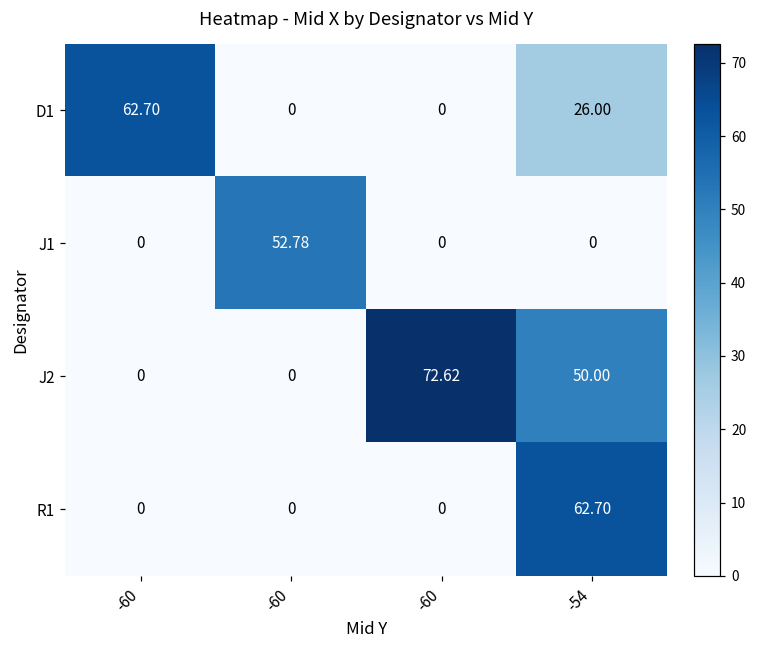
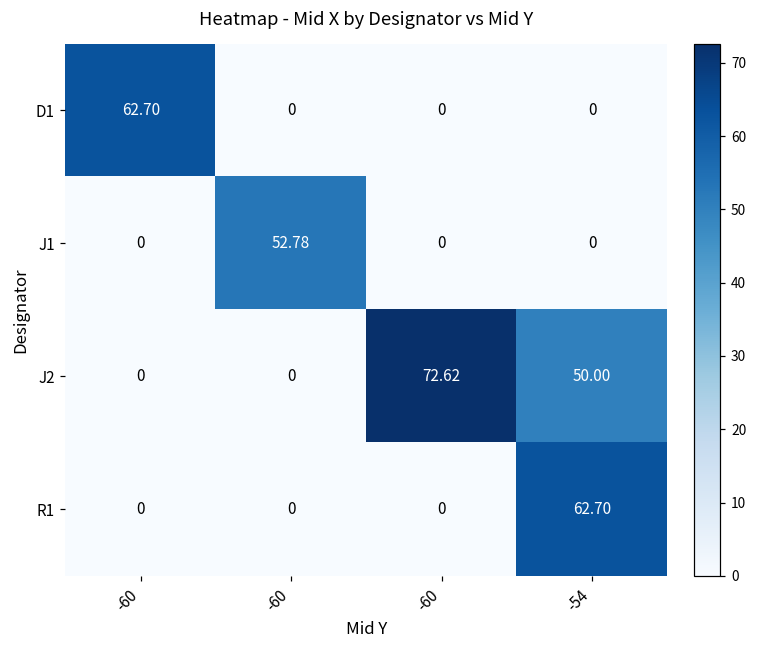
  {
    "D1": {
-     "-54": 26.00
+     "-54": 0
    },
    "J1": {
      "-54": 0
    },
    "J2": {
      "-54": 50.00
    },
    "R1": {
      "-54": 62.70
    }
  }
